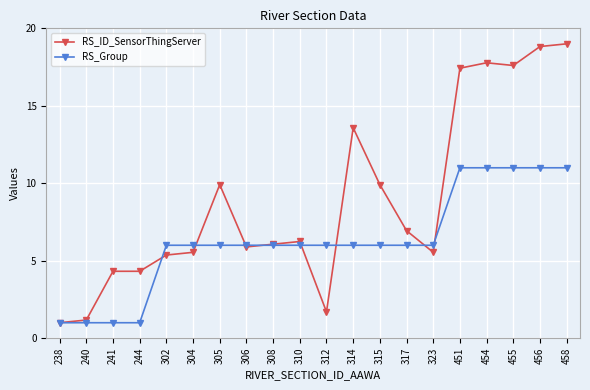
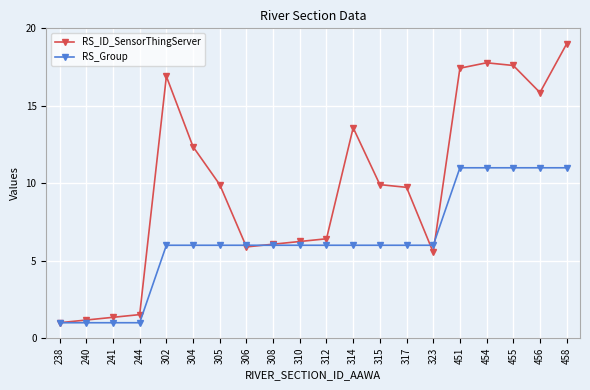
  {
    "RS_ID_SensorThingServer": {
      "240": 1.2,
-     "241": 4.3,
-     "244": 4.3,
-     "302": 5.4,
-     "304": 5.5,
+     "241": 1.3,
+     "244": 1.5,
+     "302": 16.9,
+     "304": 12.4,
      "305": 9.9,
      "310": 6.2,
-     "312": 1.7,
+     "312": 6.4,
      "314": 13.6,
      "315": 9.9,
-     "317": 6.9,
+     "317": 9.7,
      "323": 5.5,
      "451": 17.4,
      "454": 17.8,
      "455": 17.6,
-     "456": 18.8,
+     "456": 15.9,
      "458": 19.0
    },
    "RS_Group": {
      "240": 1.0,
      "241": 1.0,
      "244": 1.0,
      "302": 6.0,
      "304": 6.0,
      "305": 6.0,
      "310": 6.0,
      "312": 6.0,
      "314": 6.0,
      "315": 6.0,
      "317": 6.0,
      "323": 6.0,
      "451": 11.0,
      "454": 11.0,
      "455": 11.0,
      "456": 11.0,
      "458": 11.0
    }
  }
